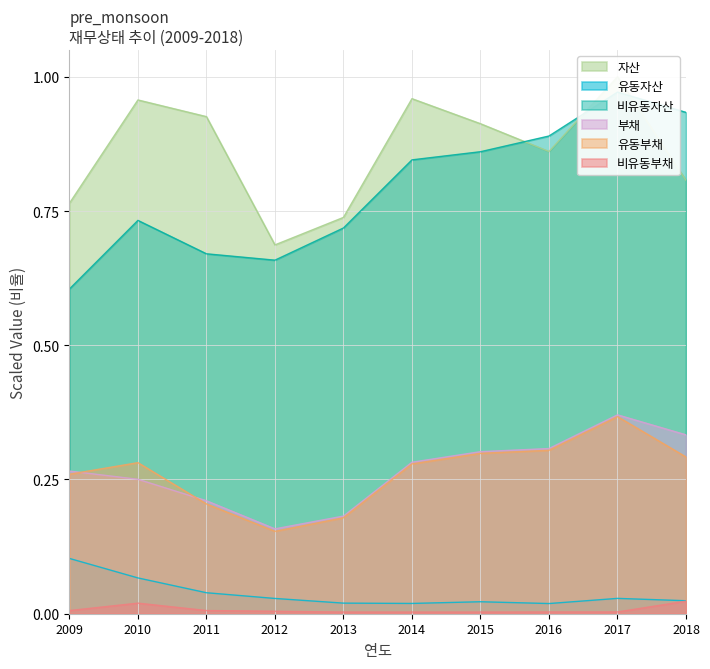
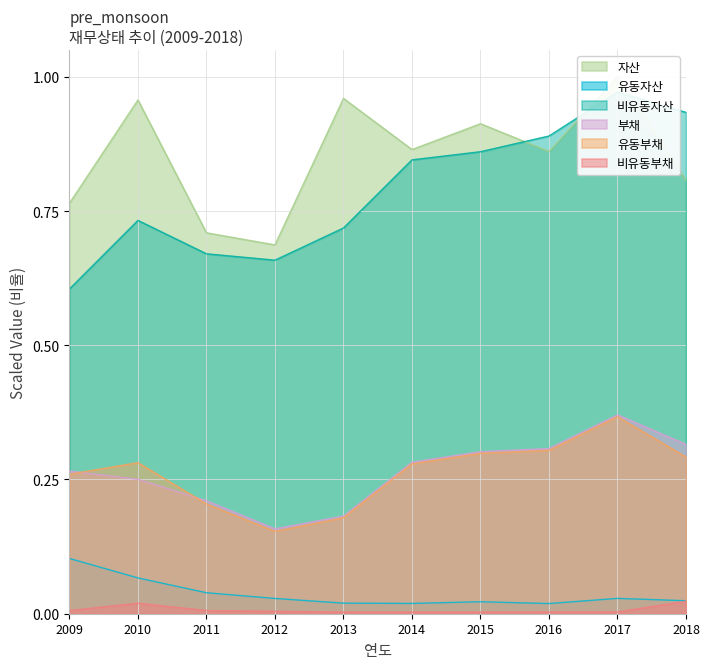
  {
    "자산": {
      "2009": 0.76,
      "2010": 0.96,
-     "2011": 0.93,
+     "2011": 0.71,
      "2012": 0.69,
-     "2013": 0.74,
-     "2014": 0.96,
+     "2013": 0.96,
+     "2014": 0.86,
      "2015": 0.91,
      "2016": 0.86,
      "2018": 0.81
    },
    "부채": {
      "2009": 0.27,
      "2010": 0.25,
      "2011": 0.21,
-     "2018": 0.33
+     "2018": 0.32
    }
  }
